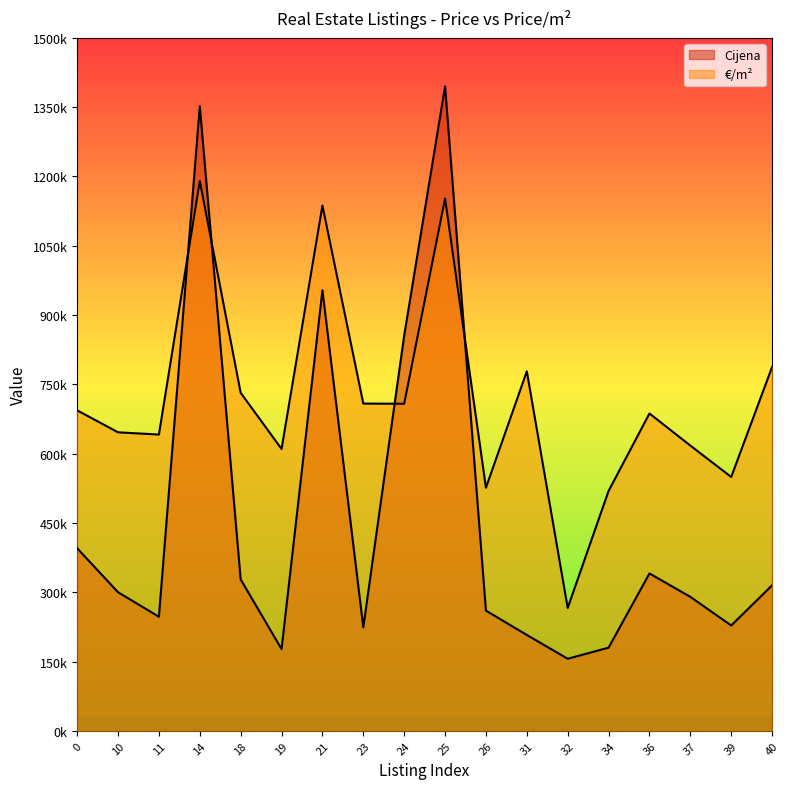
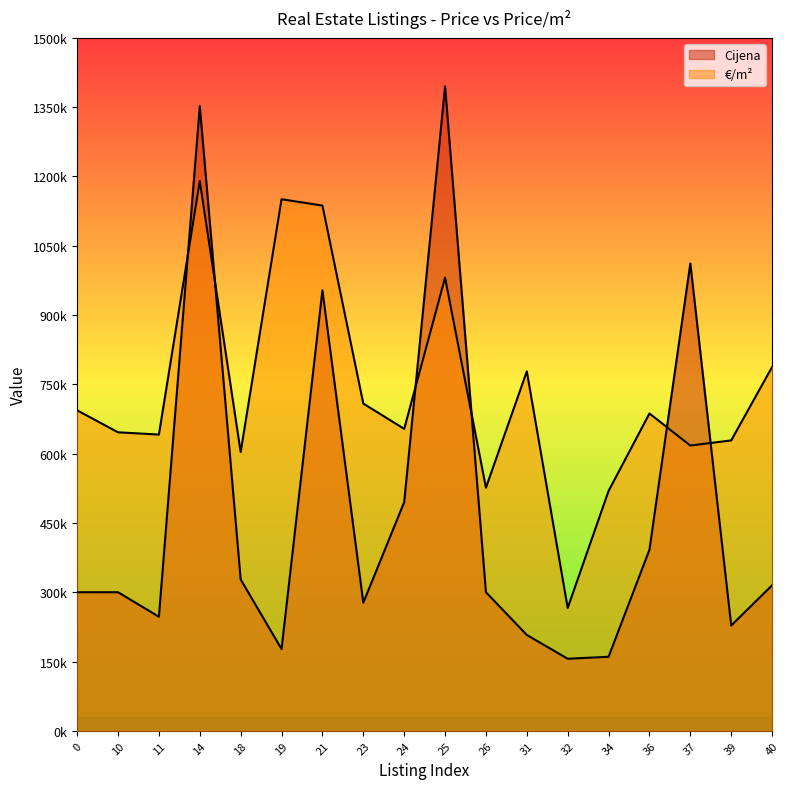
  {
    "Cijena": {
-     "0": 400000,
+     "0": 300000,
      "10": 300000,
      "11": 250000,
      "14": 1350000,
      "18": 330000,
      "19": 180000,
      "21": 950000,
-     "23": 220000,
-     "24": 860000,
+     "23": 280000,
+     "24": 500000,
      "25": 1400000,
-     "26": 260000,
+     "26": 300000,
      "31": 210000,
      "32": 160000,
-     "34": 180000,
-     "36": 340000,
-     "37": 290000,
+     "34": 160000,
+     "36": 390000,
+     "37": 1010000,
      "39": 230000,
      "40": 320000
    },
    "€/m²": {
      "0": 690000,
      "10": 650000,
      "11": 640000,
      "14": 1190000,
-     "18": 730000,
-     "19": 610000,
+     "18": 600000,
+     "19": 1150000,
      "21": 1140000,
      "23": 710000,
-     "24": 710000,
-     "25": 1150000,
+     "24": 650000,
+     "25": 980000,
      "26": 530000,
      "31": 780000,
      "32": 270000,
      "34": 520000,
      "36": 690000,
      "37": 620000,
-     "39": 550000,
+     "39": 630000,
      "40": 790000
    }
  }
